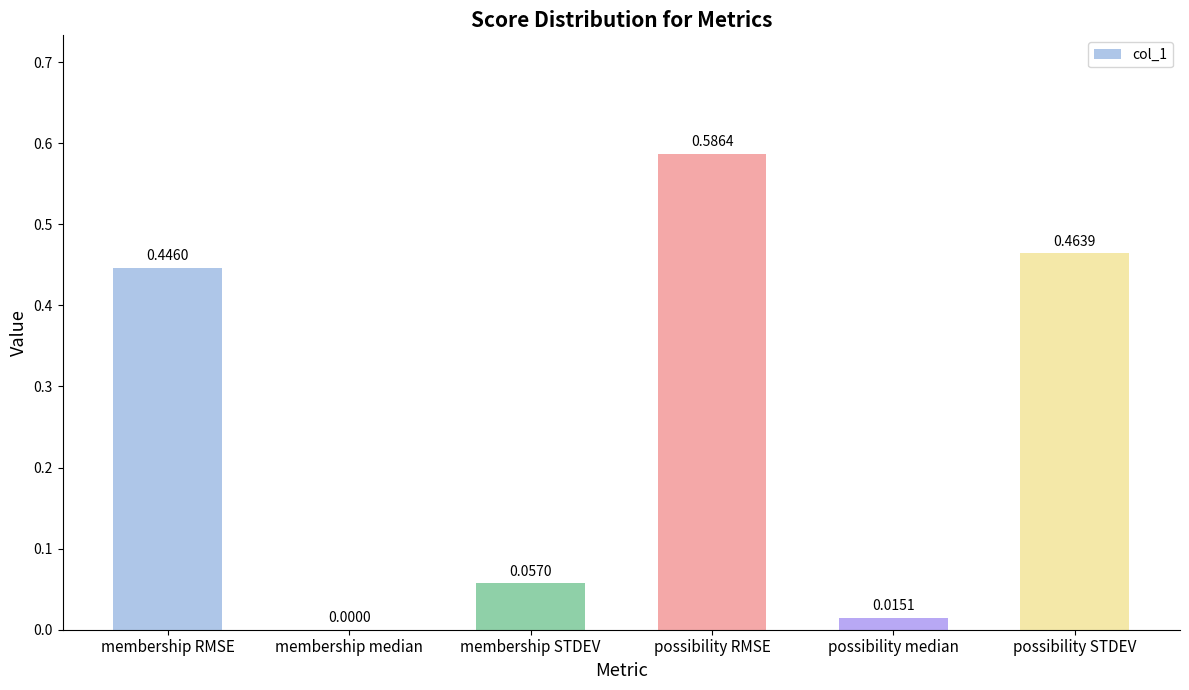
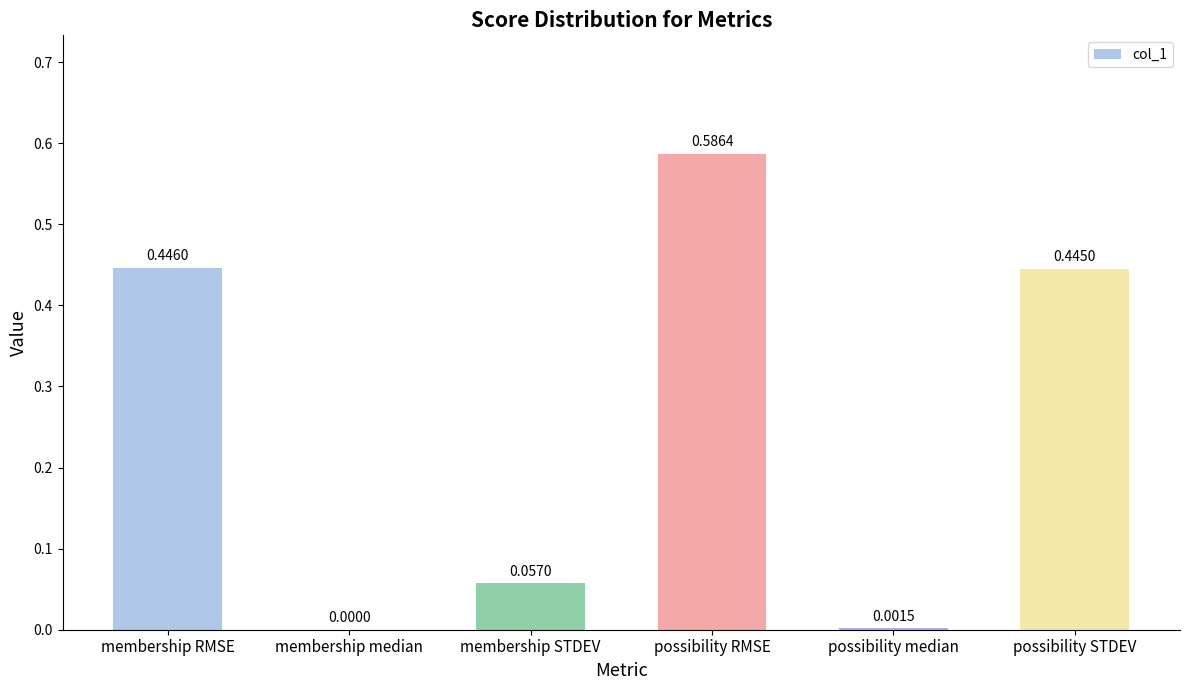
  {
    "membership RMSE": 0.4460,
    "membership median": 0.0000,
    "membership STDEV": 0.0570,
    "possibility RMSE": 0.5864,
-   "possibility median": 0.0151,
-   "possibility STDEV": 0.4639
+   "possibility median": 0.0015,
+   "possibility STDEV": 0.4450
  }
